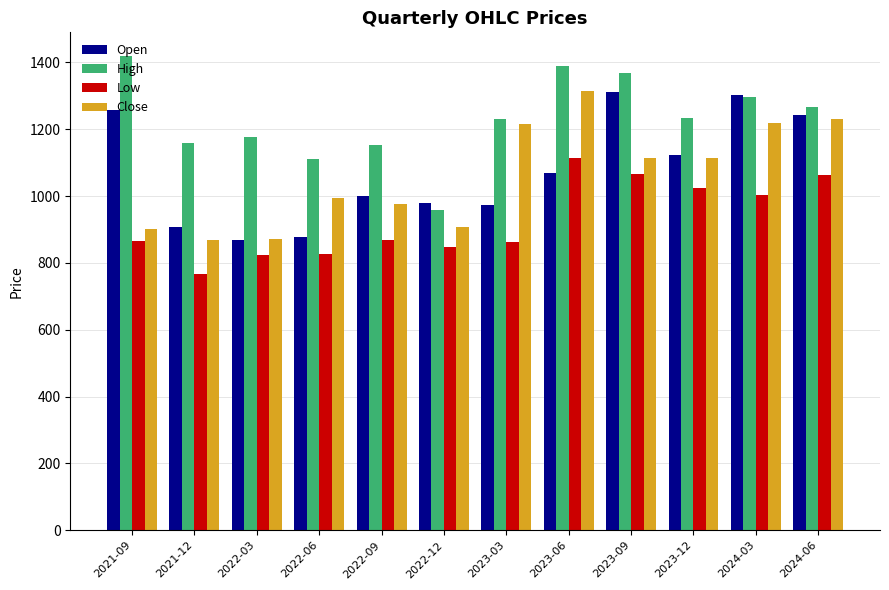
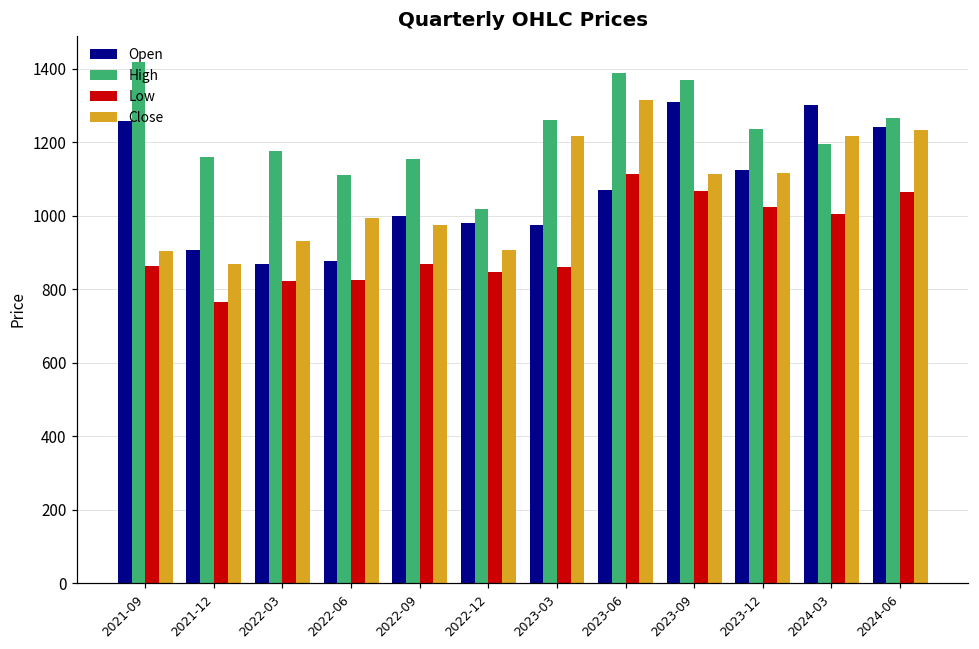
  {
    "Open": {
      "2021-09": 1260,
      "2021-12": 910,
      "2022-03": 870,
      "2022-06": 880,
      "2022-09": 1000,
      "2022-12": 980,
      "2023-03": 970,
      "2023-06": 1070,
      "2023-09": 1310,
      "2023-12": 1120,
      "2024-03": 1300,
      "2024-06": 1240
    },
    "High": {
      "2021-09": 1420,
      "2021-12": 1160,
      "2022-03": 1180,
      "2022-06": 1110,
      "2022-09": 1150,
-     "2022-12": 960,
-     "2023-03": 1230,
+     "2022-12": 1020,
+     "2023-03": 1260,
      "2023-06": 1390,
      "2023-09": 1370,
      "2023-12": 1230,
-     "2024-03": 1300,
+     "2024-03": 1190,
      "2024-06": 1270
    },
    "Low": {
      "2021-09": 860,
      "2021-12": 770,
      "2022-03": 820,
      "2022-06": 830,
      "2022-09": 870,
      "2022-12": 850,
      "2023-03": 860,
      "2023-06": 1110,
      "2023-09": 1070,
      "2023-12": 1020,
      "2024-03": 1000,
      "2024-06": 1060
    },
    "Close": {
      "2021-09": 900,
      "2021-12": 870,
-     "2022-03": 870,
+     "2022-03": 930,
      "2022-06": 990,
      "2022-09": 970,
      "2022-12": 910,
      "2023-03": 1220,
      "2023-06": 1320,
      "2023-09": 1110,
      "2023-12": 1110,
      "2024-03": 1220,
      "2024-06": 1230
    }
  }
